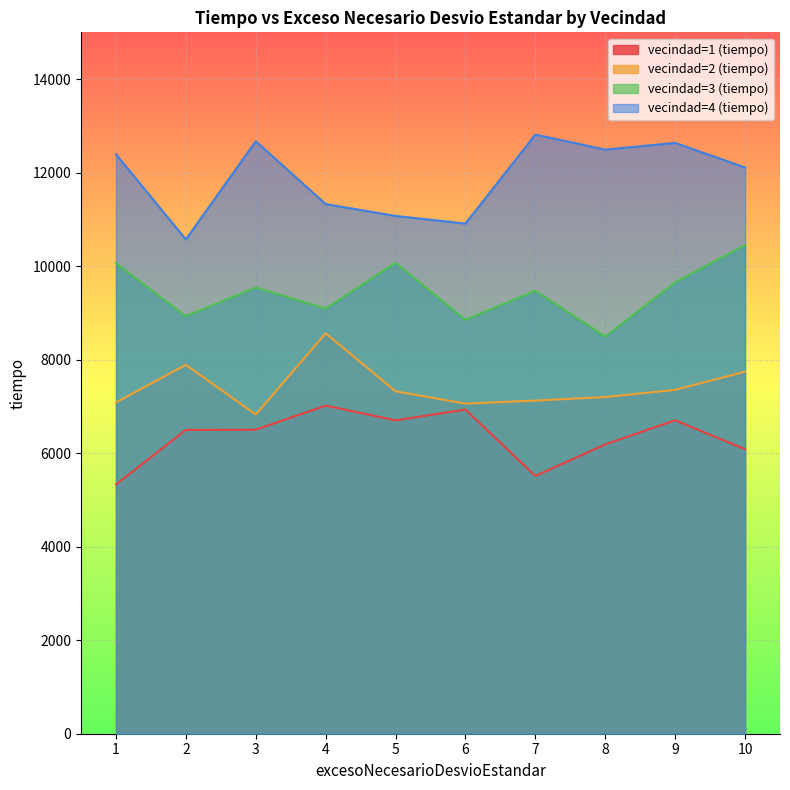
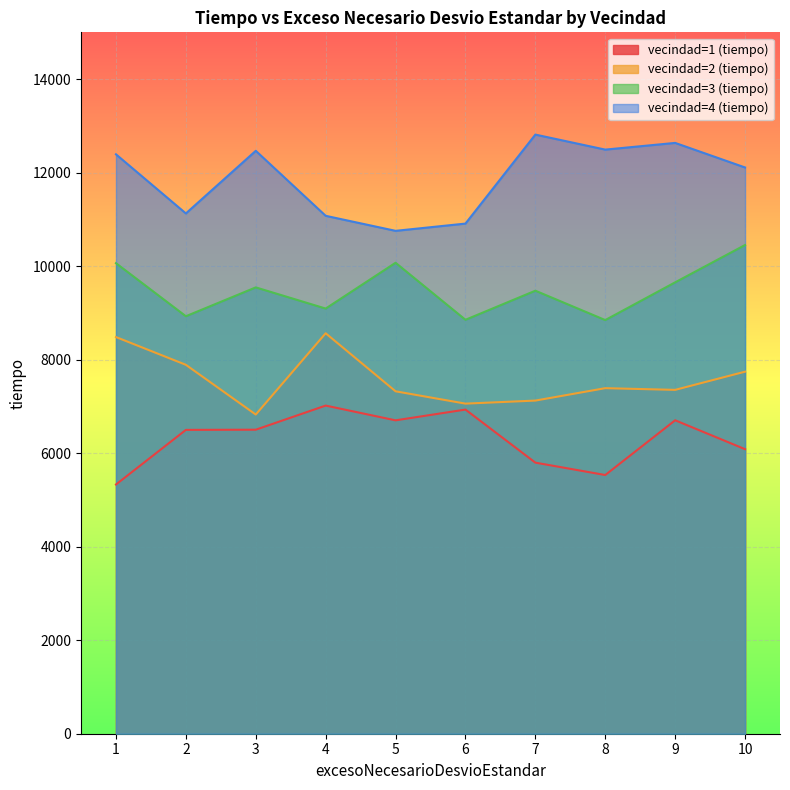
  {
    "vecindad=1 (tiempo)": {
      "1": 5300,
      "2": 6500,
      "3": 6500,
      "4": 7000,
      "5": 6700,
      "6": 6900,
-     "7": 5500,
-     "8": 6200,
+     "7": 5800,
+     "8": 5500,
      "9": 6700,
      "10": 6100
    },
    "vecindad=2 (tiempo)": {
-     "1": 7100,
+     "1": 8500,
      "2": 7900,
      "3": 6800,
      "4": 8600,
      "5": 7300,
      "6": 7100,
      "7": 7100,
-     "8": 7200,
+     "8": 7400,
      "9": 7400,
      "10": 7700
    },
    "vecindad=3 (tiempo)": {
      "1": 10100,
      "2": 8900,
      "3": 9500,
      "4": 9100,
      "5": 10100,
      "6": 8900,
      "7": 9500,
-     "8": 8500,
+     "8": 8800,
      "9": 9700,
      "10": 10500
    },
    "vecindad=4 (tiempo)": {
      "1": 12400,
-     "2": 10600,
-     "3": 12700,
-     "4": 11300,
-     "5": 11100,
+     "2": 11100,
+     "3": 12500,
+     "4": 11100,
+     "5": 10800,
      "6": 10900,
      "7": 12800,
      "8": 12500,
      "9": 12600,
      "10": 12100
    }
  }
